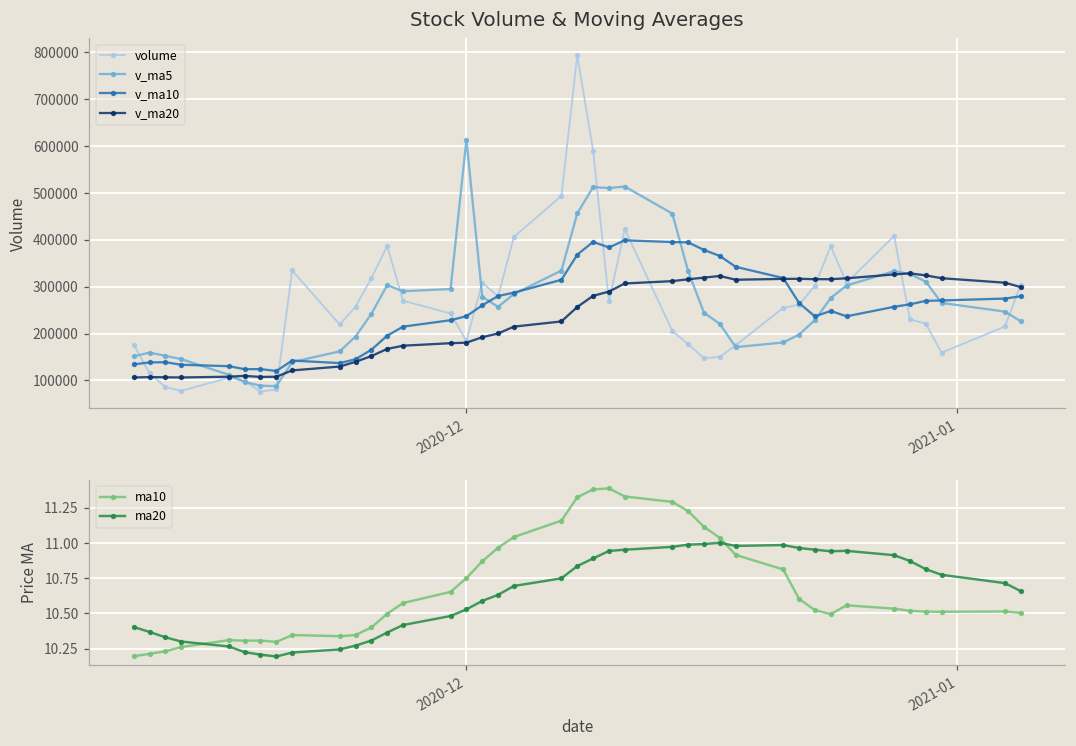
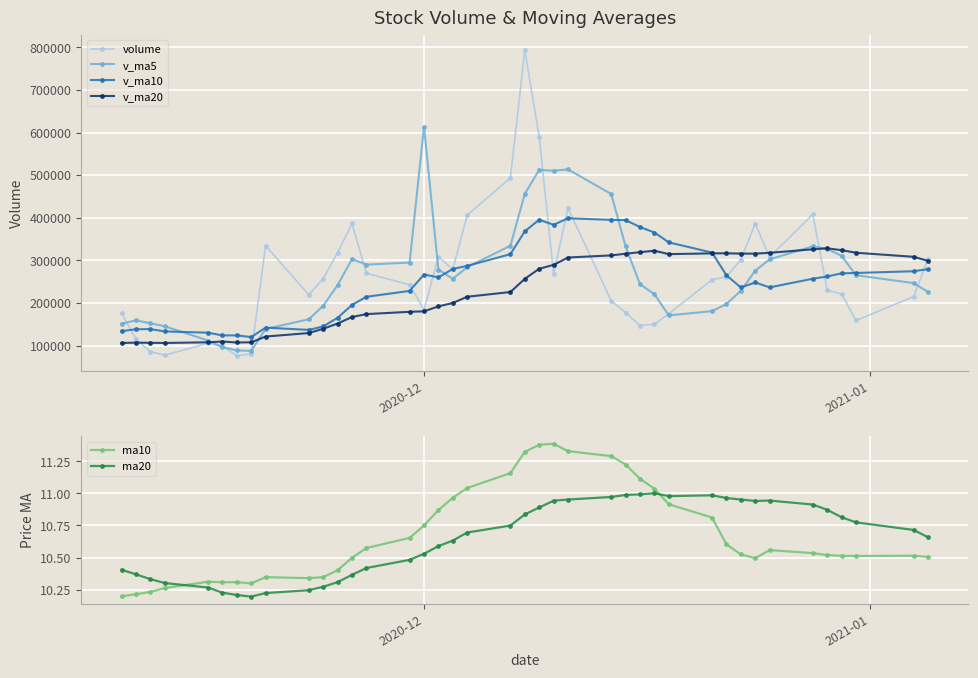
  {
    "Stock Volume & Moving Averages": {
      "v_ma5": {
        "2020-12": 610000
      },
      "v_ma10": {
-       "2020-12": 240000
+       "2020-12": 270000
      }
    }
  }
